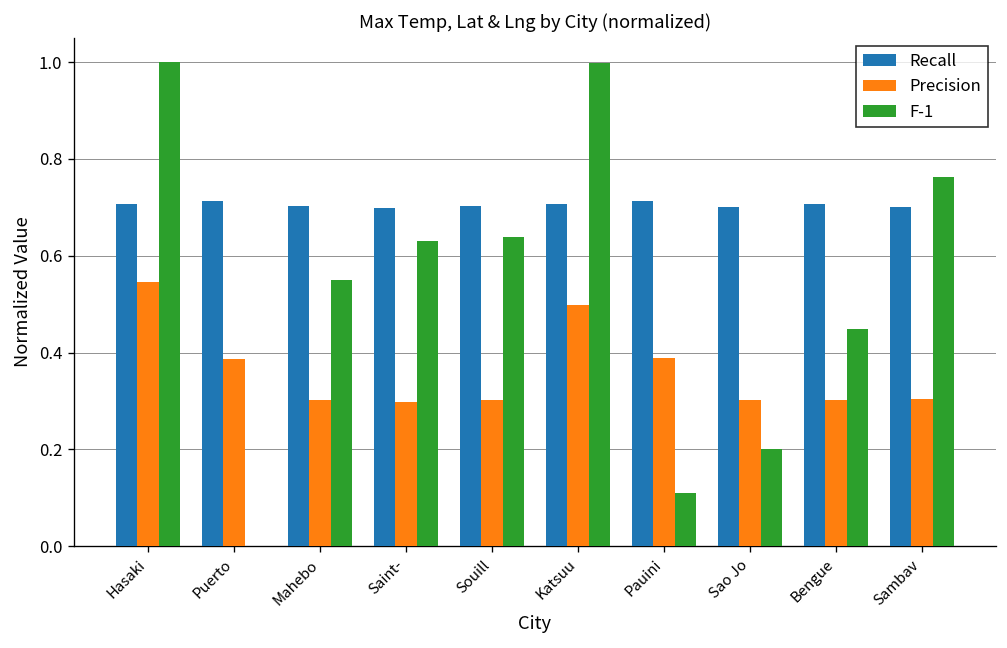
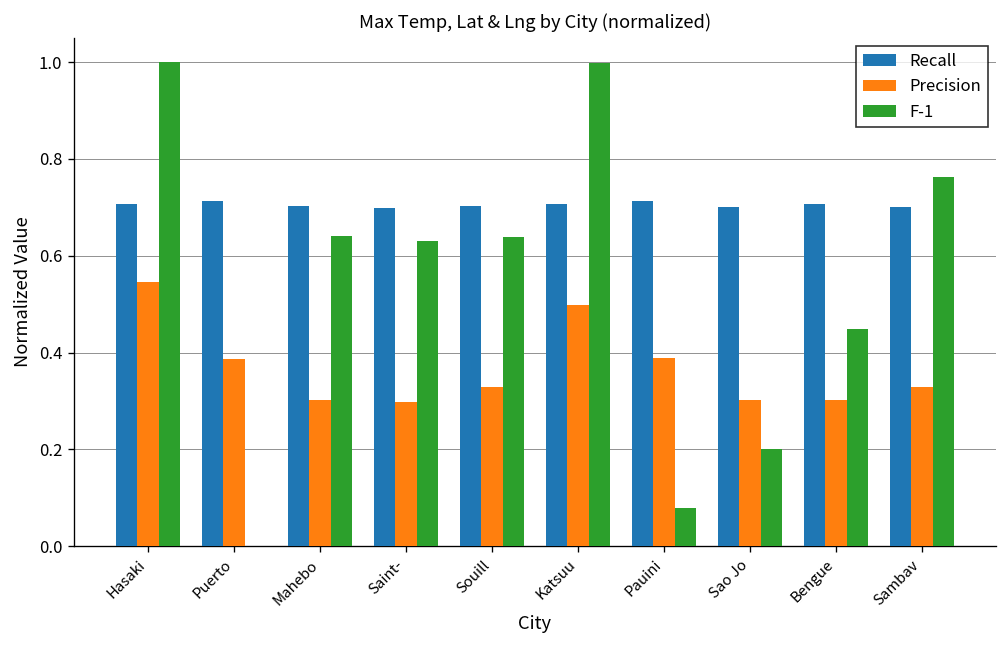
  {
    "Recall": {
      "Hasaki": 0.71,
      "Puerto": 0.71,
      "Mahebo": 0.70,
      "Saint-": 0.70,
      "Souill": 0.70,
      "Katsuu": 0.71,
      "Pauini": 0.71,
      "Sao Jo": 0.70,
      "Bengue": 0.71,
      "Sambav": 0.70
    },
    "Precision": {
      "Hasaki": 0.55,
      "Puerto": 0.39,
      "Mahebo": 0.30,
      "Saint-": 0.30,
-     "Souill": 0.30,
+     "Souill": 0.33,
      "Katsuu": 0.50,
      "Pauini": 0.39,
      "Sao Jo": 0.30,
      "Bengue": 0.30,
-     "Sambav": 0.30
+     "Sambav": 0.33
    },
    "F-1": {
      "Hasaki": 1.00,
      "Puerto": 0.00,
-     "Mahebo": 0.55,
+     "Mahebo": 0.64,
      "Saint-": 0.63,
      "Souill": 0.64,
      "Katsuu": 1.00,
-     "Pauini": 0.11,
+     "Pauini": 0.08,
      "Sao Jo": 0.20,
      "Bengue": 0.45,
      "Sambav": 0.76
    }
  }
